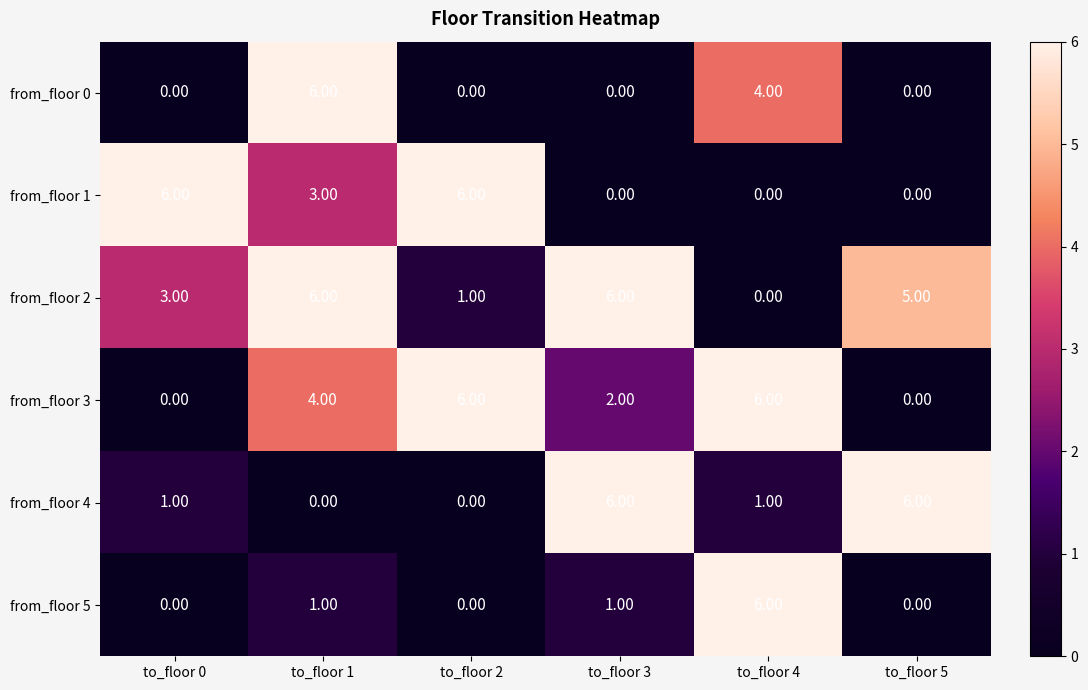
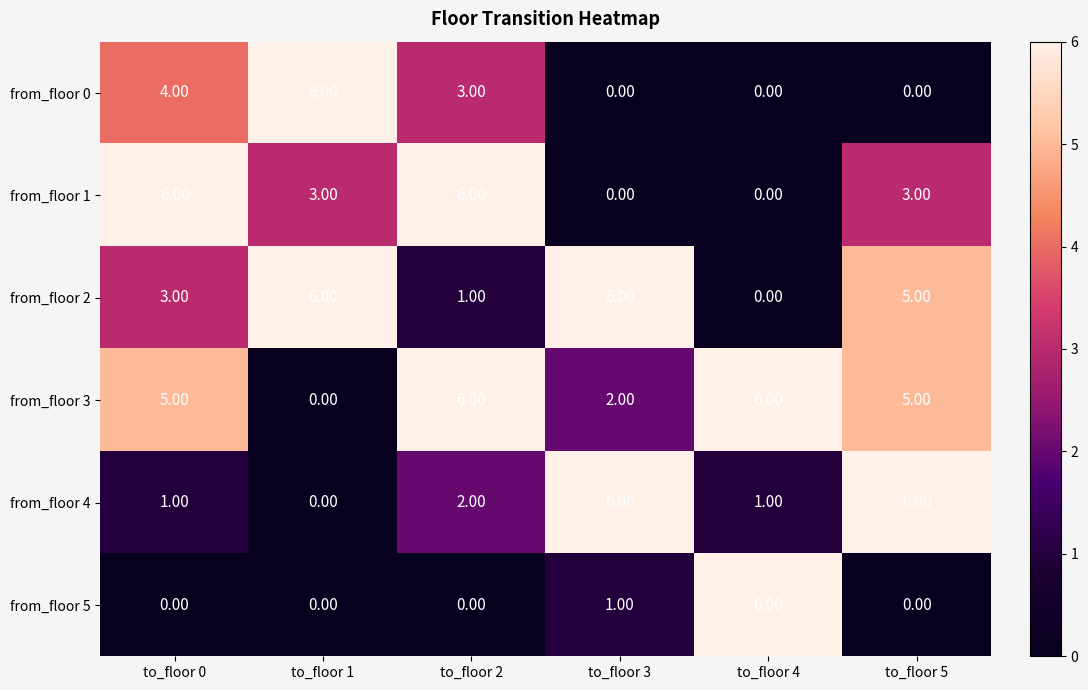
  {
    "from_floor 0": {
-     "to_floor 0": 0.00,
-     "to_floor 2": 0.00,
+     "to_floor 0": 4.00,
+     "to_floor 2": 3.00,
      "to_floor 3": 0.00,
-     "to_floor 4": 4.00,
+     "to_floor 4": 0.00,
      "to_floor 5": 0.00
    },
    "from_floor 1": {
      "to_floor 1": 3.00,
      "to_floor 3": 0.00,
      "to_floor 4": 0.00,
-     "to_floor 5": 0.00
+     "to_floor 5": 3.00
    },
    "from_floor 2": {
      "to_floor 0": 3.00,
      "to_floor 2": 1.00,
      "to_floor 4": 0.00,
      "to_floor 5": 5.00
    },
    "from_floor 3": {
-     "to_floor 0": 0.00,
-     "to_floor 1": 4.00,
+     "to_floor 0": 5.00,
+     "to_floor 1": 0.00,
      "to_floor 3": 2.00,
-     "to_floor 5": 0.00
+     "to_floor 5": 5.00
    },
    "from_floor 4": {
      "to_floor 0": 1.00,
      "to_floor 1": 0.00,
-     "to_floor 2": 0.00,
+     "to_floor 2": 2.00,
      "to_floor 4": 1.00
    },
    "from_floor 5": {
      "to_floor 0": 0.00,
-     "to_floor 1": 1.00,
+     "to_floor 1": 0.00,
      "to_floor 2": 0.00,
      "to_floor 3": 1.00,
      "to_floor 5": 0.00
    }
  }
